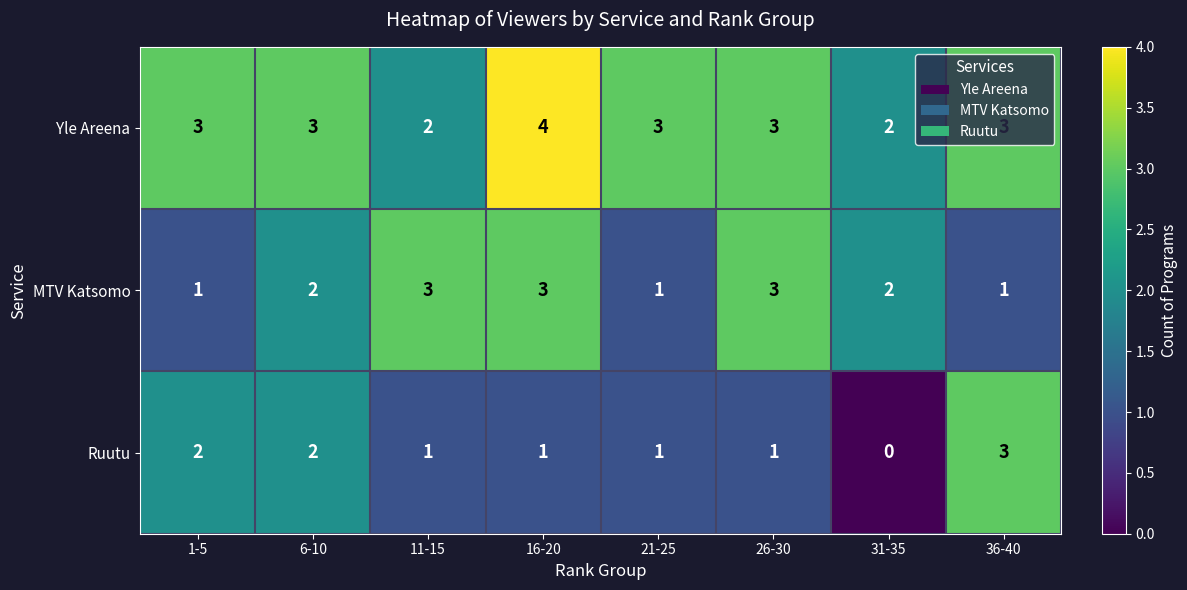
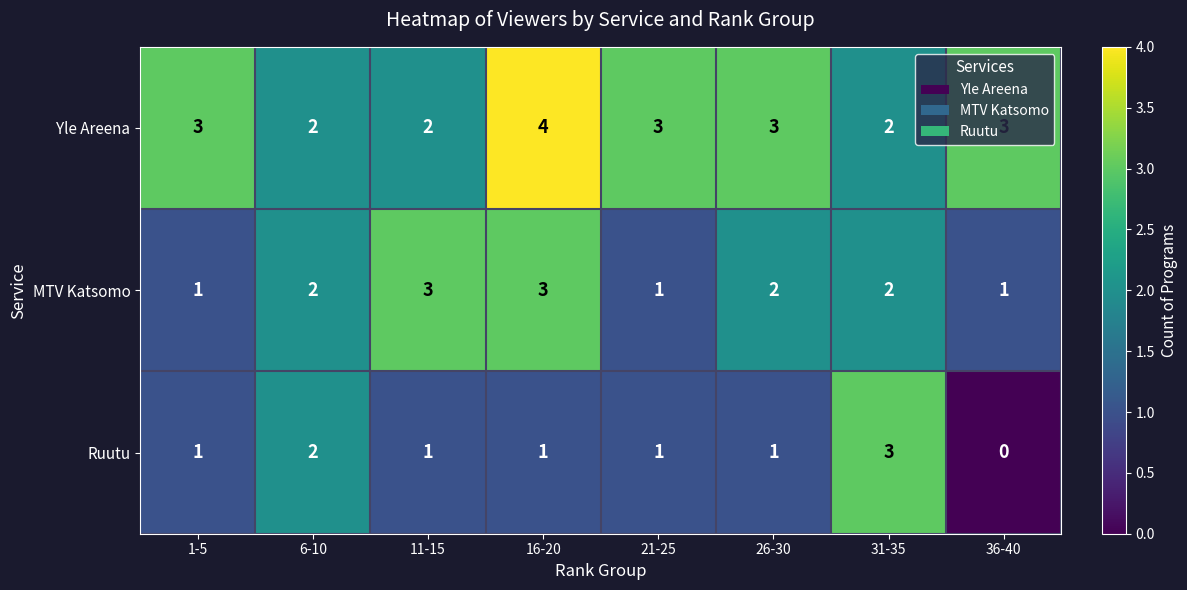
  {
    "Yle Areena": {
      "1-5": 3,
-     "6-10": 3,
+     "6-10": 2,
      "11-15": 2,
      "16-20": 4,
      "21-25": 3,
      "26-30": 3,
      "31-35": 2
    },
    "MTV Katsomo": {
      "1-5": 1,
      "6-10": 2,
      "11-15": 3,
      "16-20": 3,
      "21-25": 1,
-     "26-30": 3,
+     "26-30": 2,
      "31-35": 2,
      "36-40": 1
    },
    "Ruutu": {
-     "1-5": 2,
+     "1-5": 1,
      "6-10": 2,
      "11-15": 1,
      "16-20": 1,
      "21-25": 1,
      "26-30": 1,
-     "31-35": 0,
-     "36-40": 3
+     "31-35": 3,
+     "36-40": 0
    }
  }
